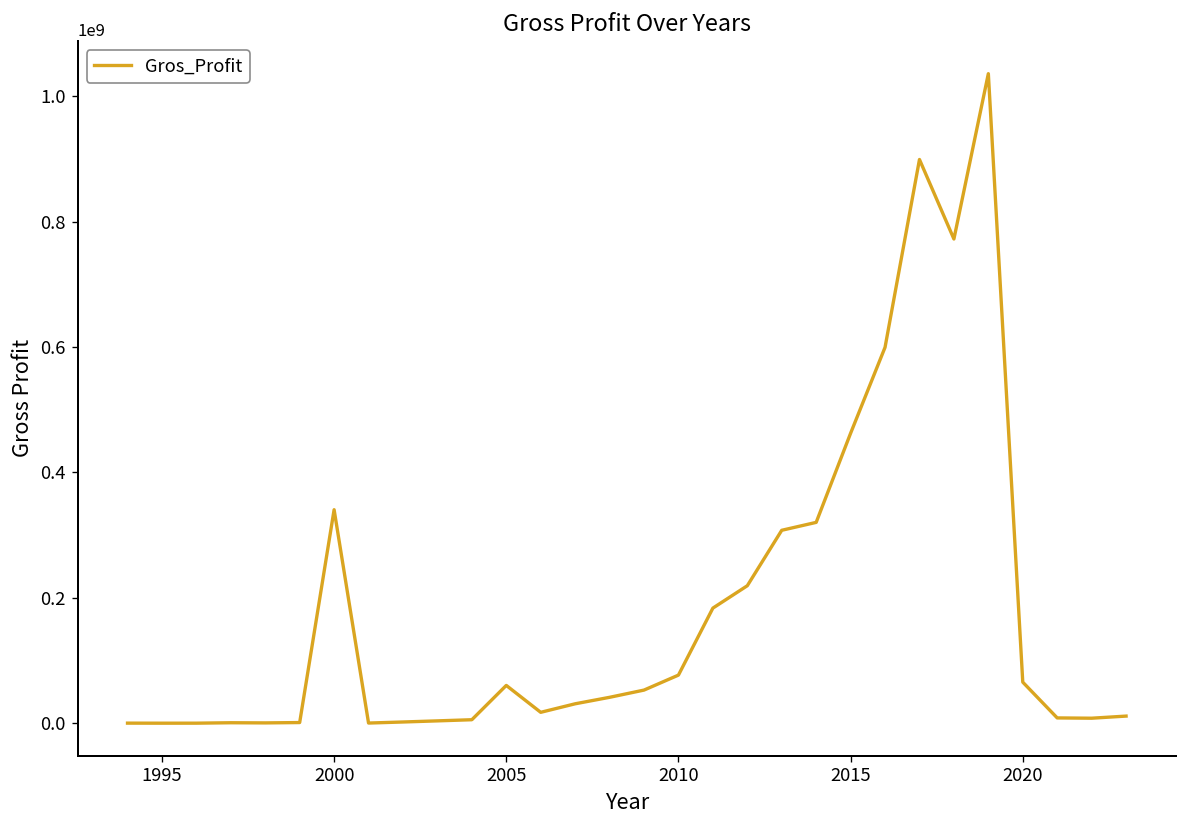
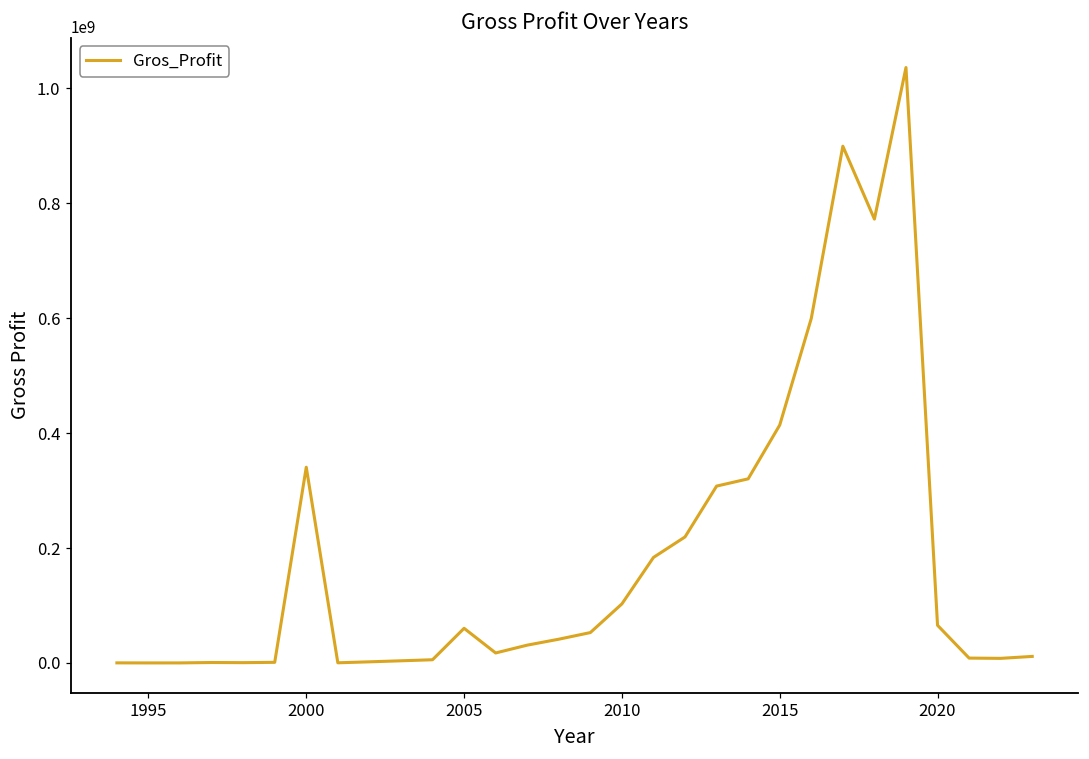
  {
    "1995": 0,
    "2000": 340000000,
    "2005": 60000000,
-   "2010": 80000000,
-   "2015": 460000000,
+   "2010": 100000000,
+   "2015": 410000000,
    "2020": 70000000
  }
